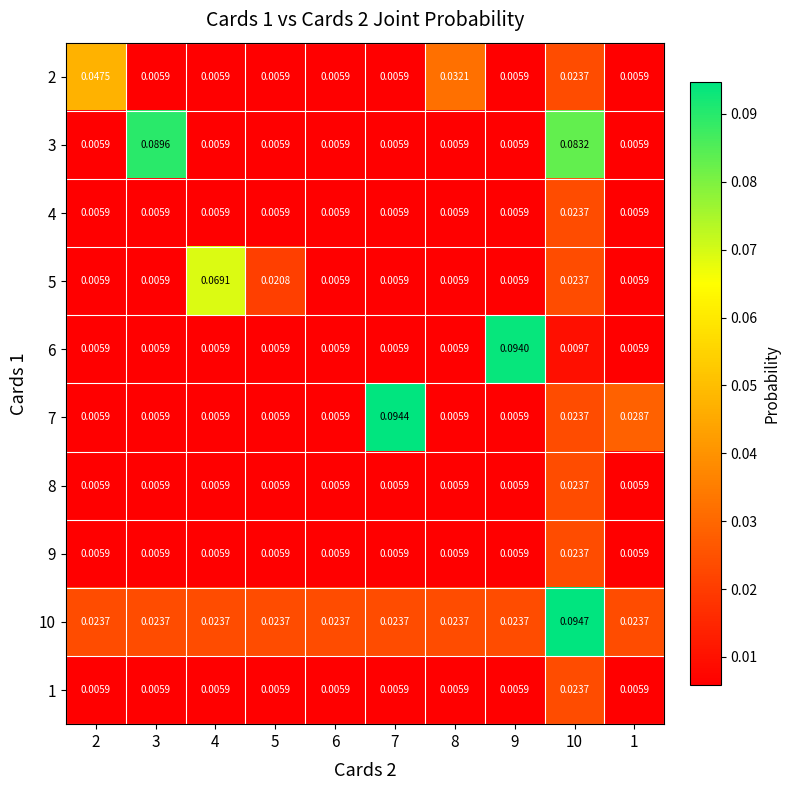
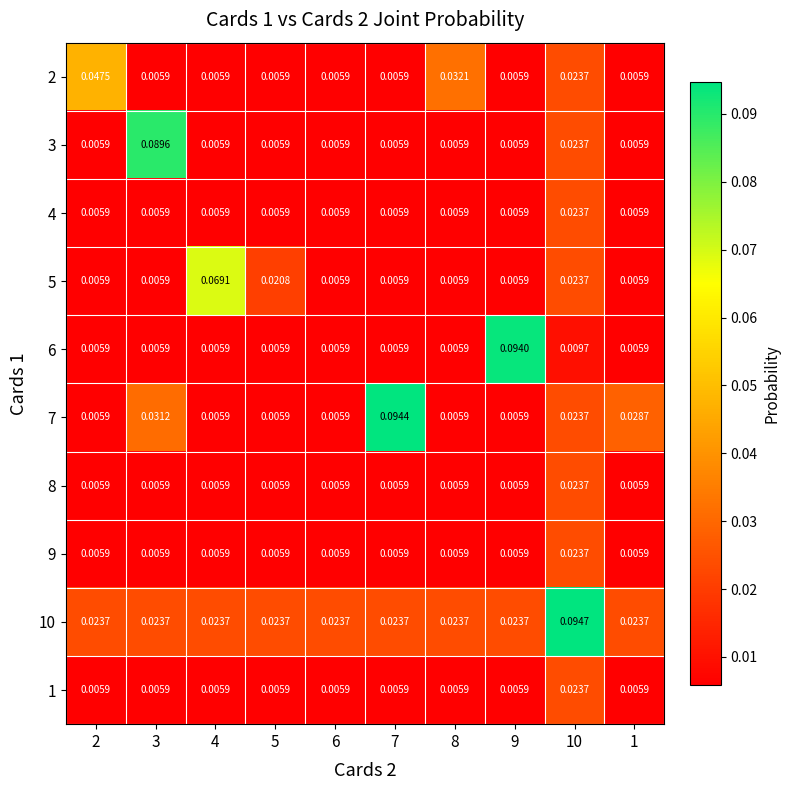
  {
    "2": {
      "2": 0.0475,
      "3": 0.0059,
      "4": 0.0059,
      "5": 0.0059,
      "6": 0.0059,
      "7": 0.0059,
      "8": 0.0321,
      "9": 0.0059,
      "10": 0.0237,
      "1": 0.0059
    },
    "3": {
      "2": 0.0059,
      "3": 0.0896,
      "4": 0.0059,
      "5": 0.0059,
      "6": 0.0059,
      "7": 0.0059,
      "8": 0.0059,
      "9": 0.0059,
-     "10": 0.0832,
+     "10": 0.0237,
      "1": 0.0059
    },
    "4": {
      "2": 0.0059,
      "3": 0.0059,
      "4": 0.0059,
      "5": 0.0059,
      "6": 0.0059,
      "7": 0.0059,
      "8": 0.0059,
      "9": 0.0059,
      "10": 0.0237,
      "1": 0.0059
    },
    "5": {
      "2": 0.0059,
      "3": 0.0059,
      "4": 0.0691,
      "5": 0.0208,
      "6": 0.0059,
      "7": 0.0059,
      "8": 0.0059,
      "9": 0.0059,
      "10": 0.0237,
      "1": 0.0059
    },
    "6": {
      "2": 0.0059,
      "3": 0.0059,
      "4": 0.0059,
      "5": 0.0059,
      "6": 0.0059,
      "7": 0.0059,
      "8": 0.0059,
      "9": 0.0940,
      "10": 0.0097,
      "1": 0.0059
    },
    "7": {
      "2": 0.0059,
-     "3": 0.0059,
+     "3": 0.0312,
      "4": 0.0059,
      "5": 0.0059,
      "6": 0.0059,
      "7": 0.0944,
      "8": 0.0059,
      "9": 0.0059,
      "10": 0.0237,
      "1": 0.0287
    },
    "8": {
      "2": 0.0059,
      "3": 0.0059,
      "4": 0.0059,
      "5": 0.0059,
      "6": 0.0059,
      "7": 0.0059,
      "8": 0.0059,
      "9": 0.0059,
      "10": 0.0237,
      "1": 0.0059
    },
    "9": {
      "2": 0.0059,
      "3": 0.0059,
      "4": 0.0059,
      "5": 0.0059,
      "6": 0.0059,
      "7": 0.0059,
      "8": 0.0059,
      "9": 0.0059,
      "10": 0.0237,
      "1": 0.0059
    },
    "10": {
      "2": 0.0237,
      "3": 0.0237,
      "4": 0.0237,
      "5": 0.0237,
      "6": 0.0237,
      "7": 0.0237,
      "8": 0.0237,
      "9": 0.0237,
      "10": 0.0947,
      "1": 0.0237
    },
    "1": {
      "2": 0.0059,
      "3": 0.0059,
      "4": 0.0059,
      "5": 0.0059,
      "6": 0.0059,
      "7": 0.0059,
      "8": 0.0059,
      "9": 0.0059,
      "10": 0.0237,
      "1": 0.0059
    }
  }
